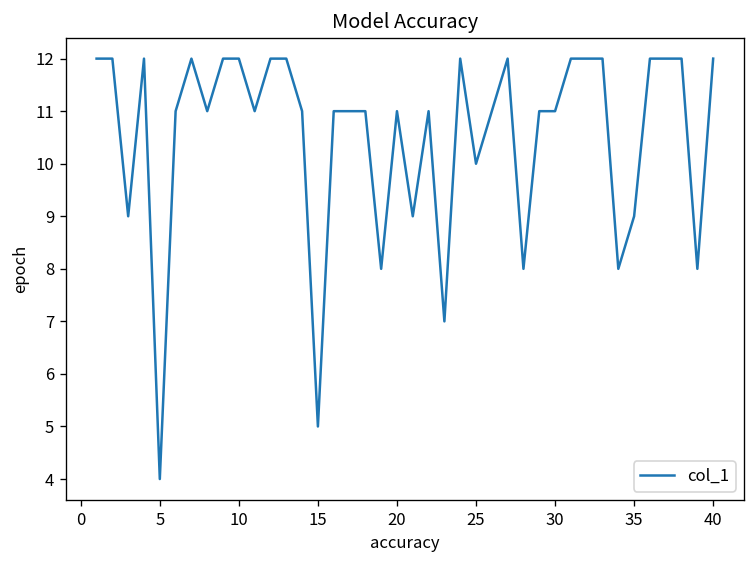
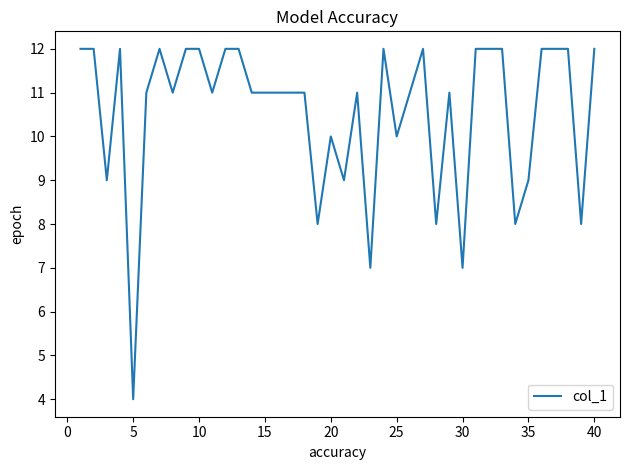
  {
    "5": 4,
    "10": 12,
-   "15": 5,
-   "20": 11,
+   "15": 11,
+   "20": 10,
    "25": 10,
-   "30": 11,
+   "30": 7,
    "35": 9,
    "40": 12
  }
